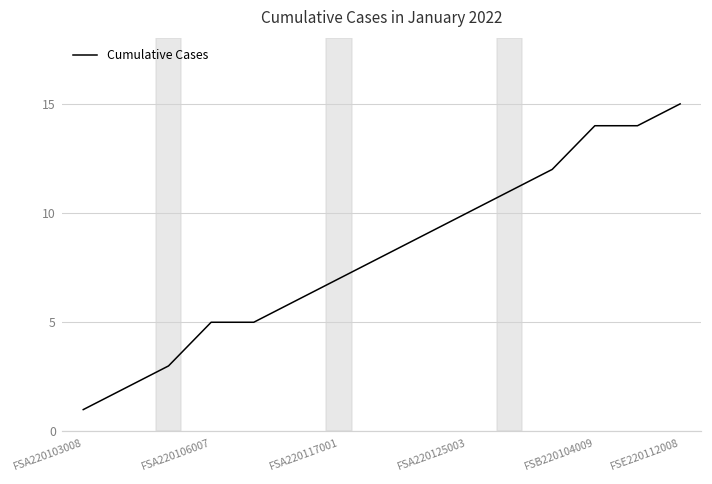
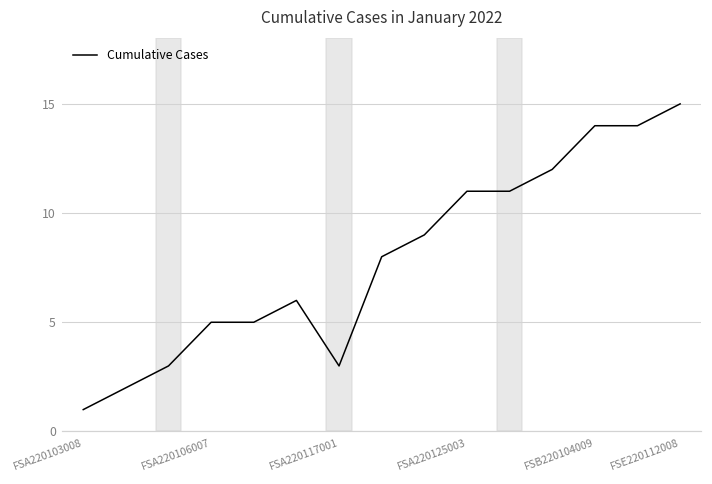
  {
    "FSA220103008": 1,
    "FSA220106007": 5,
-   "FSA220117001": 7,
-   "FSA220125003": 10,
+   "FSA220117001": 3,
+   "FSA220125003": 11,
    "FSB220104009": 14,
    "FSE220112008": 15
  }
